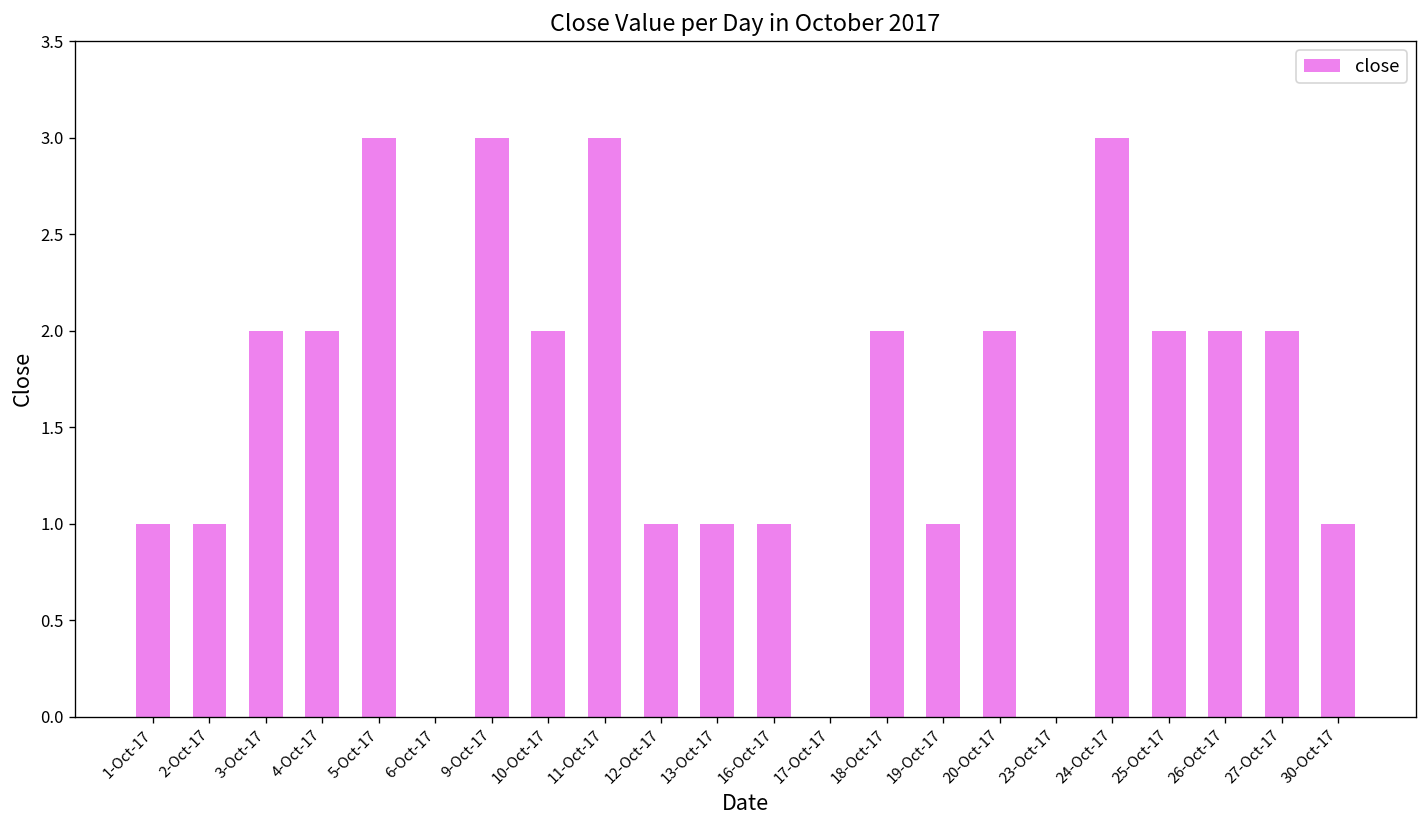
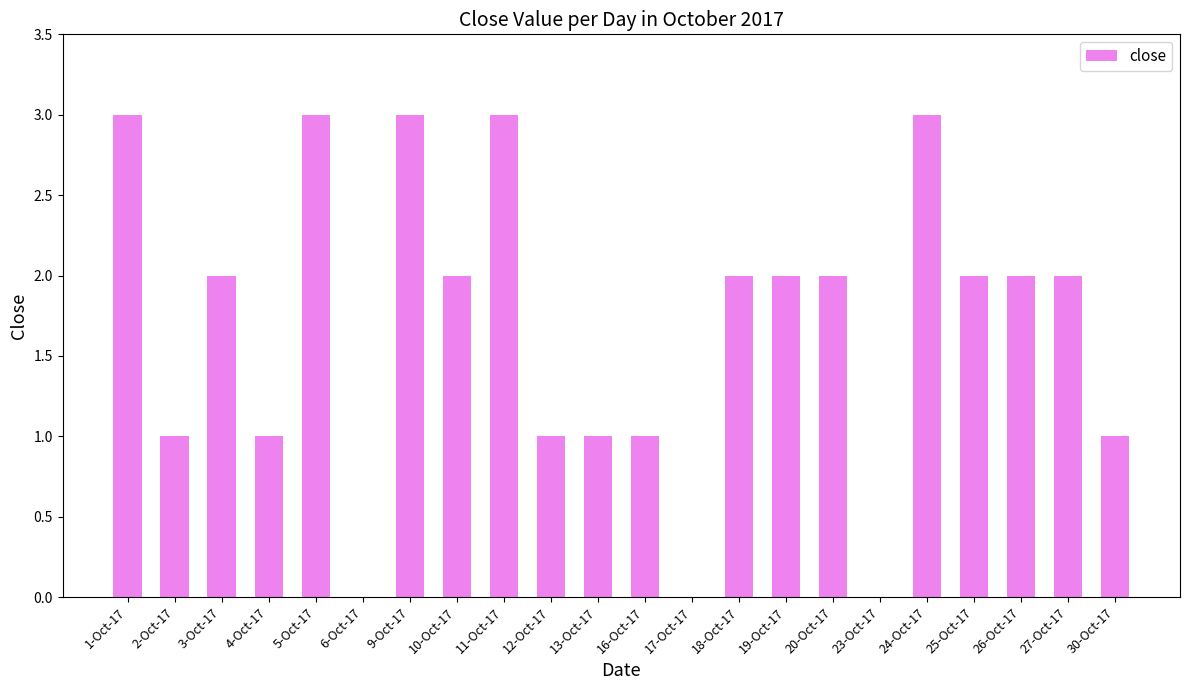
  {
-   "1-Oct-17": 1,
+   "1-Oct-17": 3,
    "2-Oct-17": 1,
    "3-Oct-17": 2,
-   "4-Oct-17": 2,
+   "4-Oct-17": 1,
    "5-Oct-17": 3,
    "6-Oct-17": 0,
    "9-Oct-17": 3,
    "10-Oct-17": 2,
    "11-Oct-17": 3,
    "12-Oct-17": 1,
    "13-Oct-17": 1,
    "16-Oct-17": 1,
    "17-Oct-17": 0,
    "18-Oct-17": 2,
-   "19-Oct-17": 1,
+   "19-Oct-17": 2,
    "20-Oct-17": 2,
    "23-Oct-17": 0,
    "24-Oct-17": 3,
    "25-Oct-17": 2,
    "26-Oct-17": 2,
    "27-Oct-17": 2,
    "30-Oct-17": 1
  }
